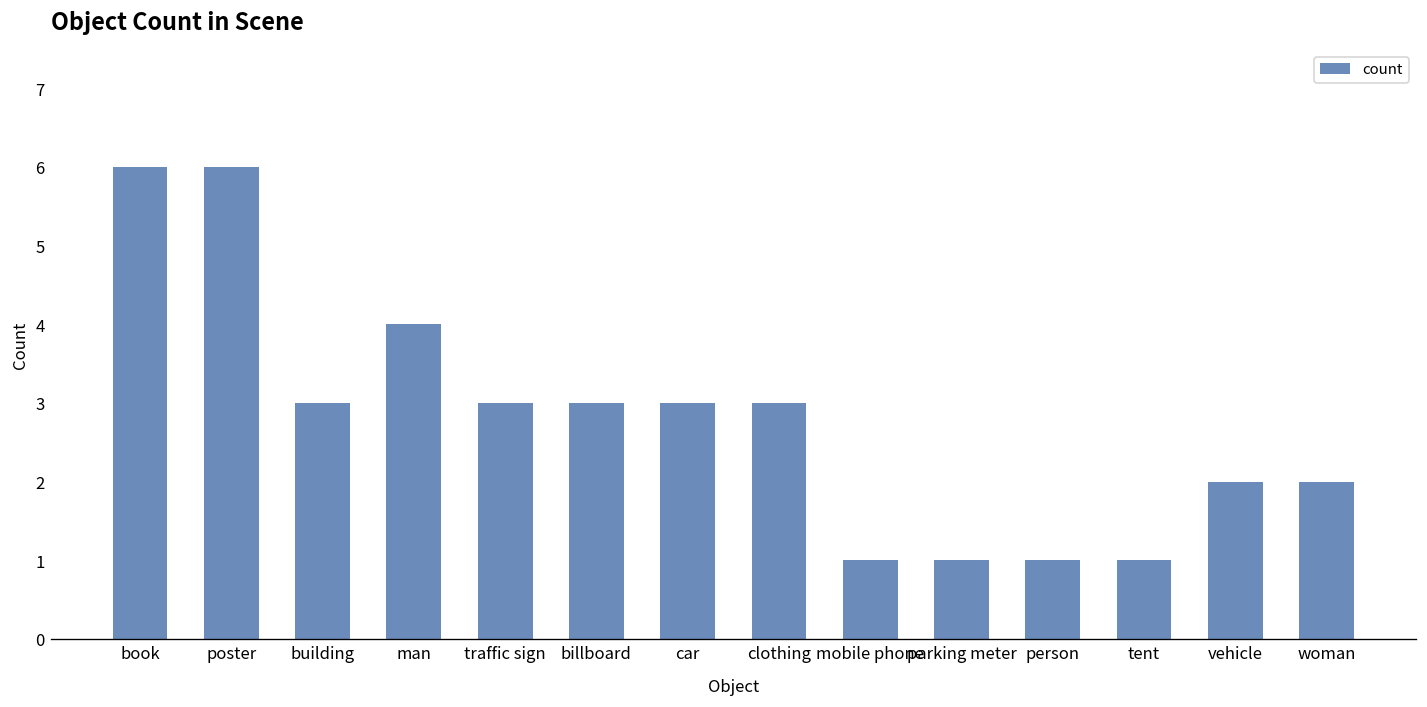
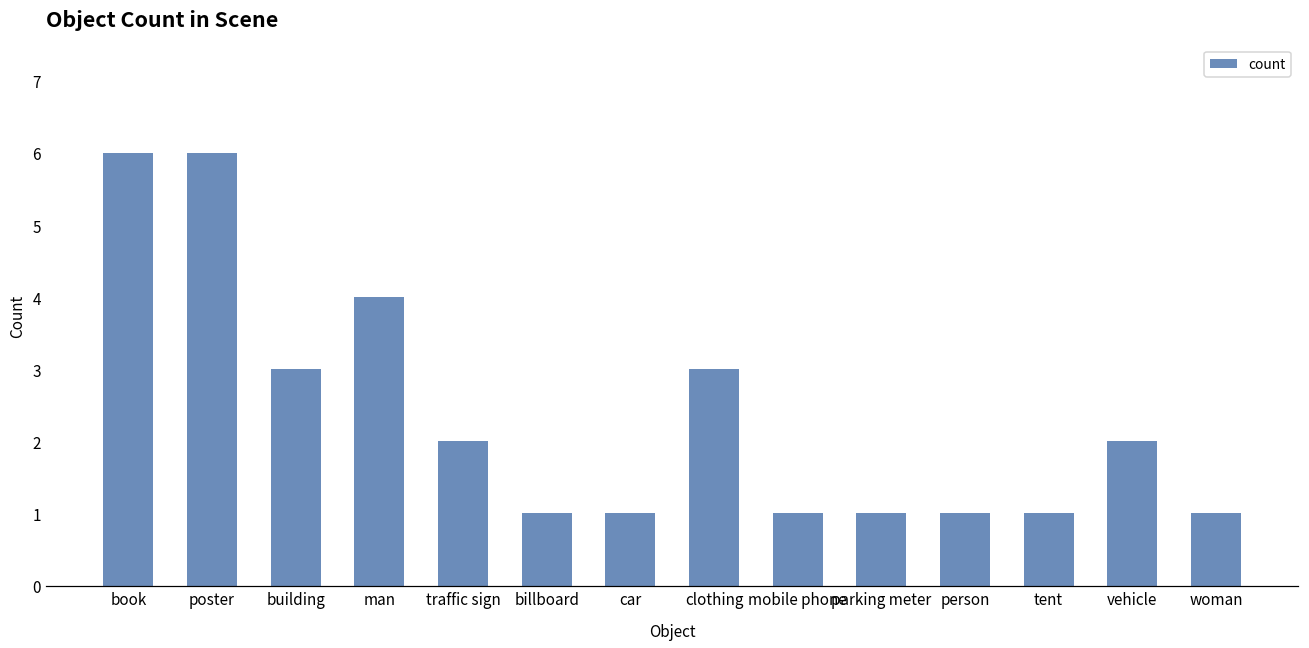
  {
    "book": 6,
    "poster": 6,
    "building": 3,
    "man": 4,
-   "traffic sign": 3,
-   "billboard": 3,
-   "car": 3,
+   "traffic sign": 2,
+   "billboard": 1,
+   "car": 1,
    "clothing": 3,
    "person": 1,
    "tent": 1,
    "vehicle": 2,
-   "woman": 2
+   "woman": 1
  }
